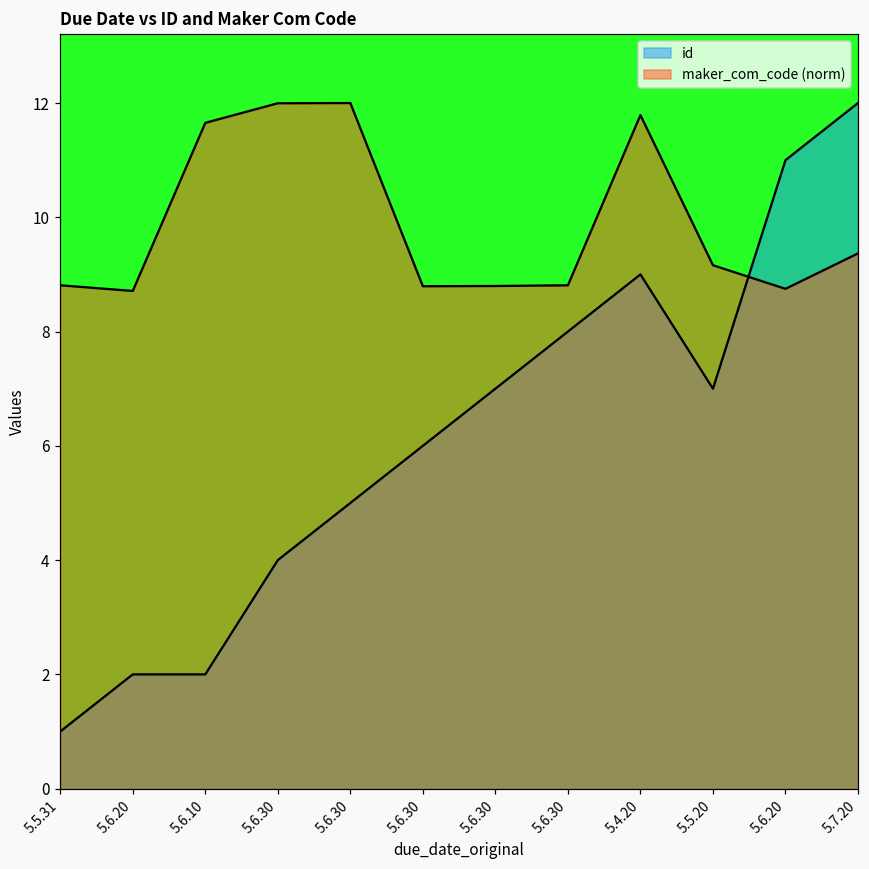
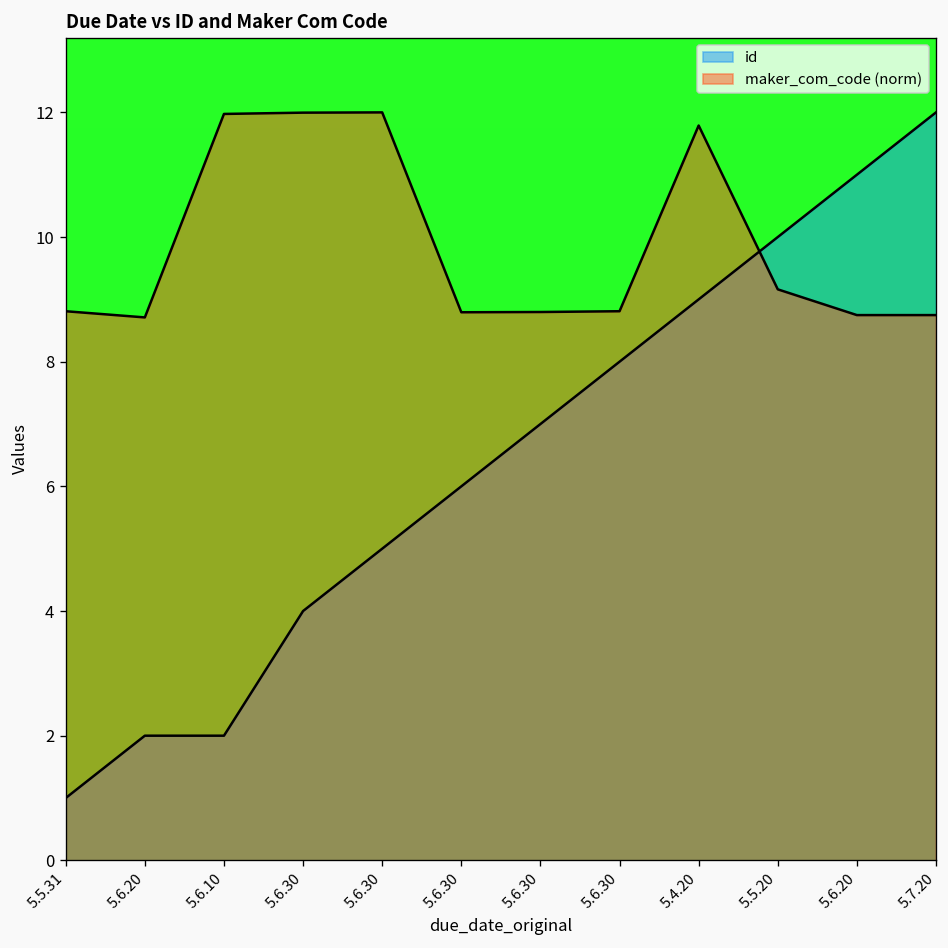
  {
    "id": {
      "5.5.31": 1,
      "5.6.10": 2,
      "5.4.20": 9,
-     "5.5.20": 7,
+     "5.5.20": 10,
      "5.7.20": 12
    },
    "maker_com_code (norm)": {
      "5.5.31": 8.8,
-     "5.6.10": 11.7,
+     "5.6.10": 12.0,
      "5.4.20": 11.8,
      "5.5.20": 9.2,
-     "5.7.20": 9.4
+     "5.7.20": 8.7
    }
  }
